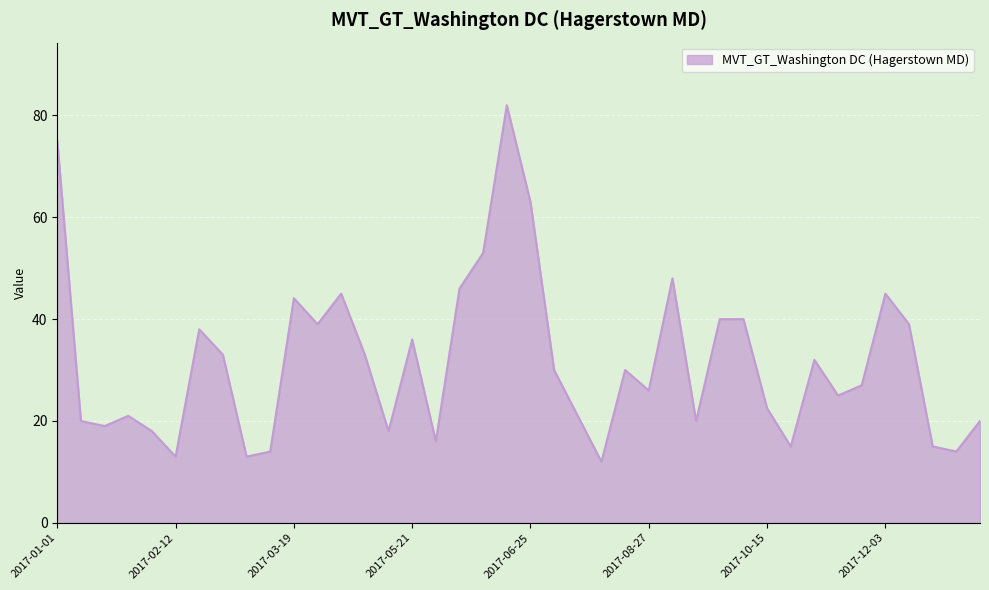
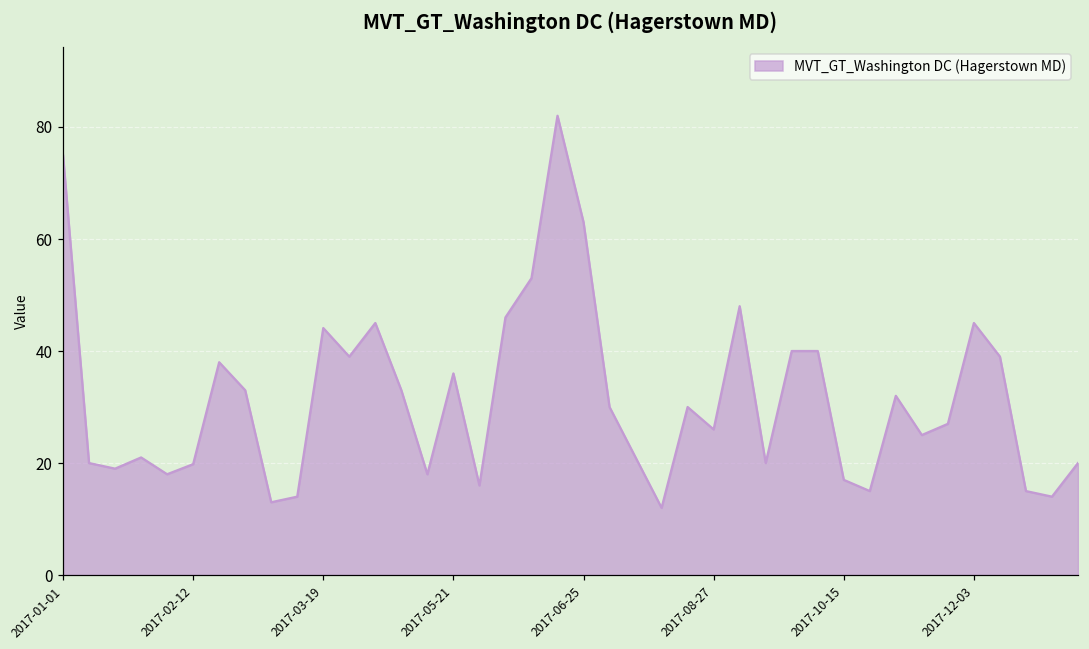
  {
    "2017-01-01": 75,
-   "2017-02-12": 13,
+   "2017-02-12": 20,
    "2017-03-19": 44,
    "2017-05-21": 36,
    "2017-06-25": 63,
    "2017-08-27": 26,
-   "2017-10-15": 23,
+   "2017-10-15": 17,
    "2017-12-03": 45
  }
